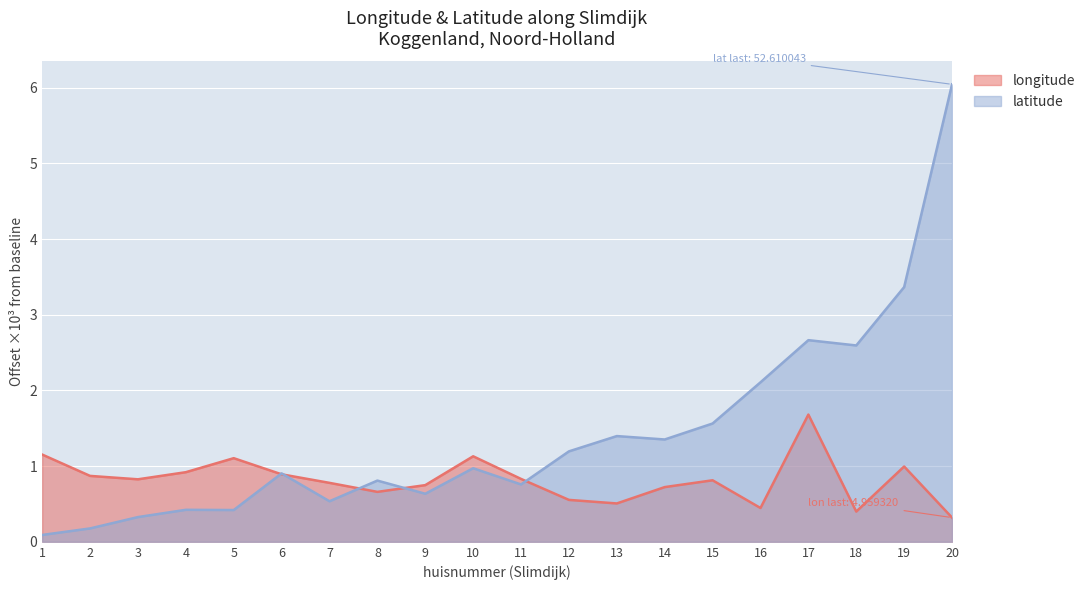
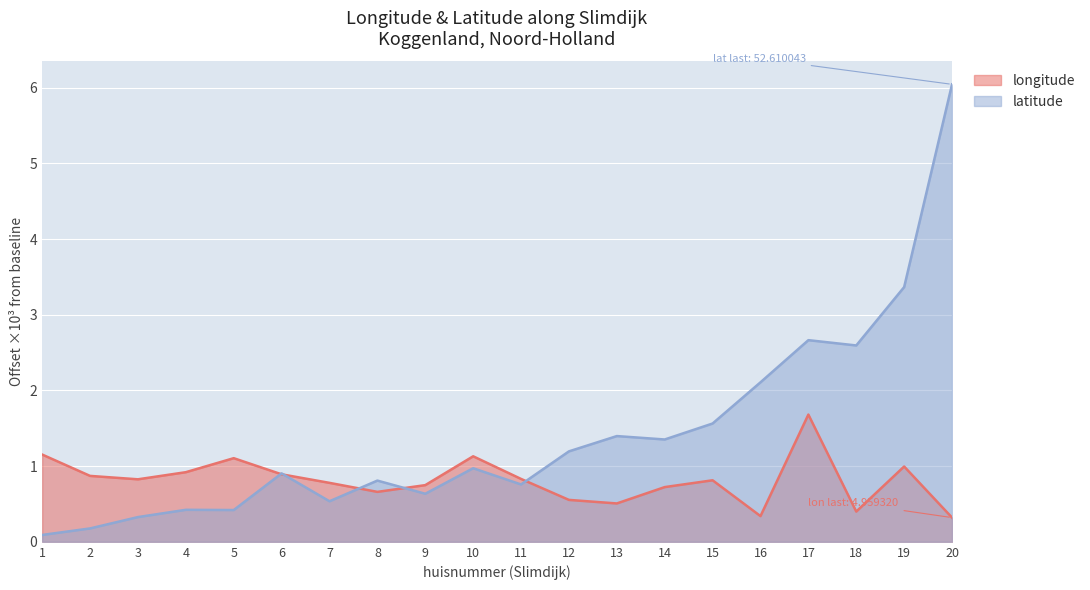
  {
    "longitude": {
      "1": 1.2,
      "2": 0.9,
      "3": 0.8,
      "4": 0.9,
      "5": 1.1,
      "7": 0.8,
      "8": 0.7,
      "9": 0.7,
      "10": 1.1,
      "11": 0.8,
      "12": 0.6,
      "13": 0.5,
      "14": 0.7,
      "15": 0.8,
-     "16": 0.4,
+     "16": 0.3,
      "17": 1.7,
      "19": 1.0,
      "20": 0.3
    },
    "latitude": {
      "1": 0.1,
      "2": 0.2,
      "3": 0.3,
      "4": 0.4,
      "5": 0.4,
      "7": 0.5,
      "8": 0.8,
      "9": 0.6,
      "10": 1.0,
      "11": 0.8,
      "12": 1.2,
      "13": 1.4,
      "14": 1.4,
      "15": 1.6,
      "16": 2.1,
      "17": 2.7,
      "18": 2.6,
      "19": 3.4
    }
  }
